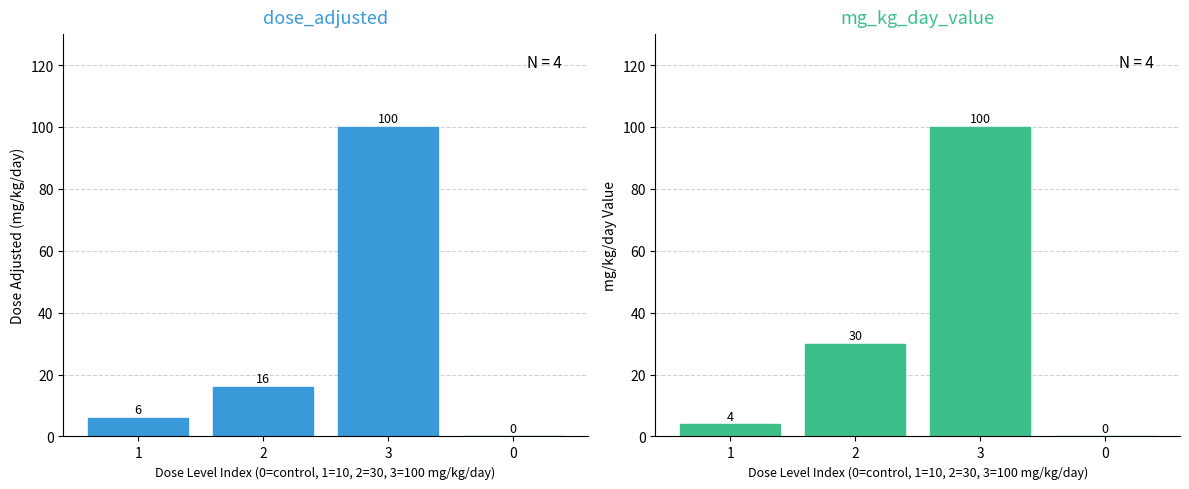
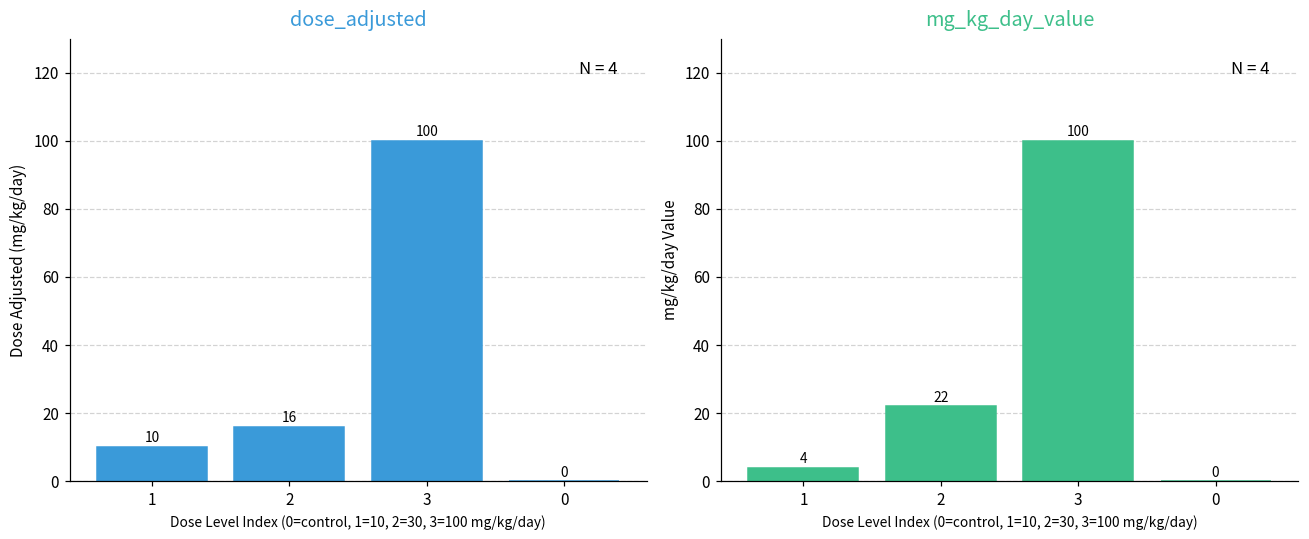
  {
    "dose_adjusted": {
-     "1": 6,
+     "1": 10,
      "2": 16,
      "3": 100,
      "0": 0
    },
    "mg_kg_day_value": {
      "1": 4,
-     "2": 30,
+     "2": 22,
      "3": 100,
      "0": 0
    }
  }
